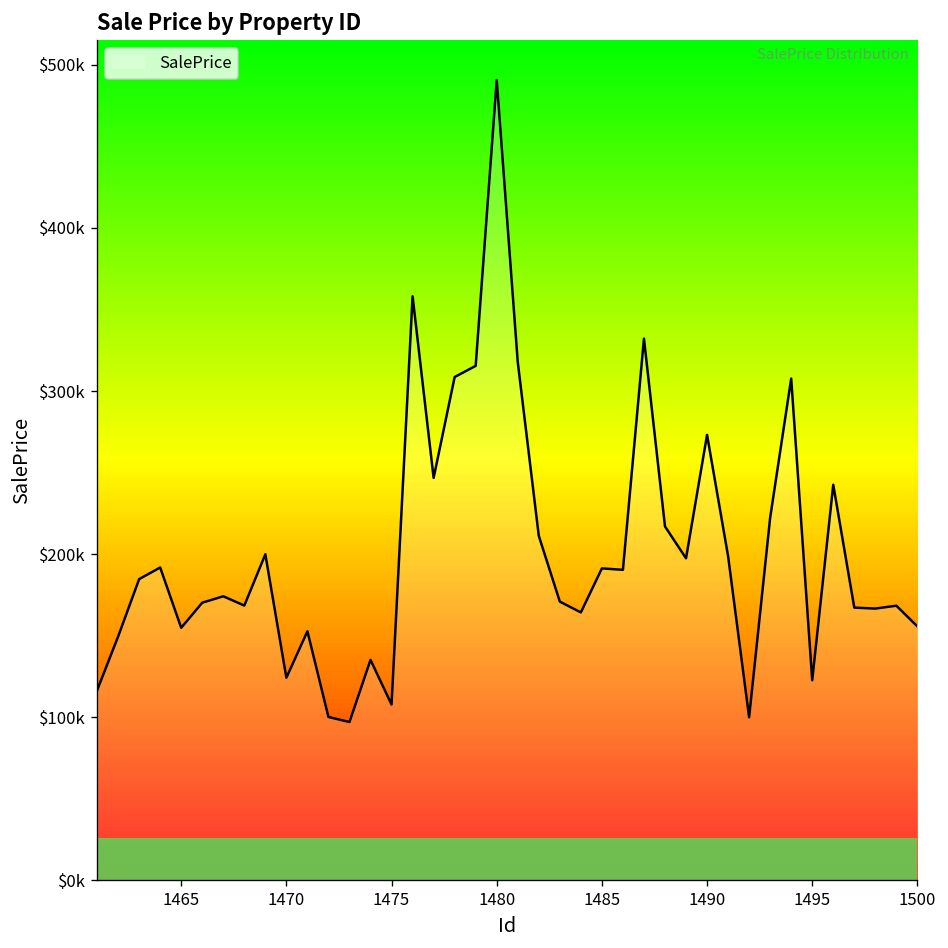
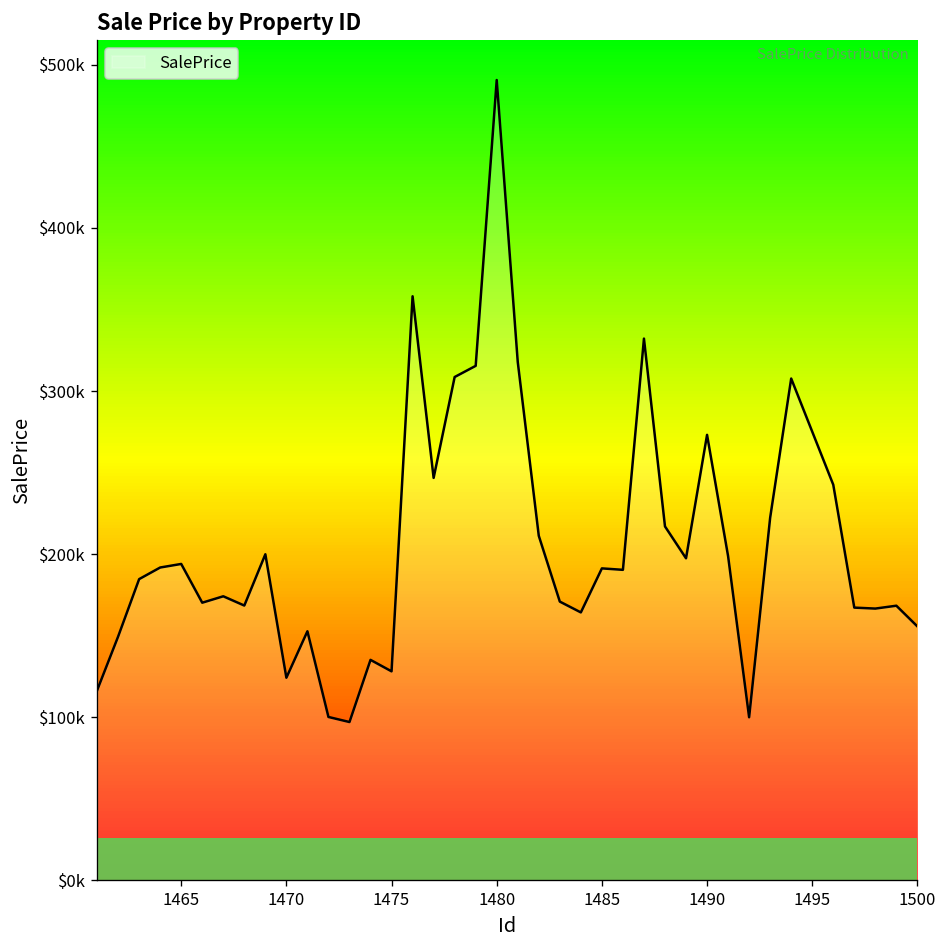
  {
-   "1465": "$155000",
+   "1465": "$194000",
    "1470": "$124000",
-   "1475": "$108000",
+   "1475": "$128000",
    "1480": "$491000",
    "1485": "$191000",
    "1490": "$273000",
-   "1495": "$123000",
+   "1495": "$275000",
    "1500": "$156000"
  }
